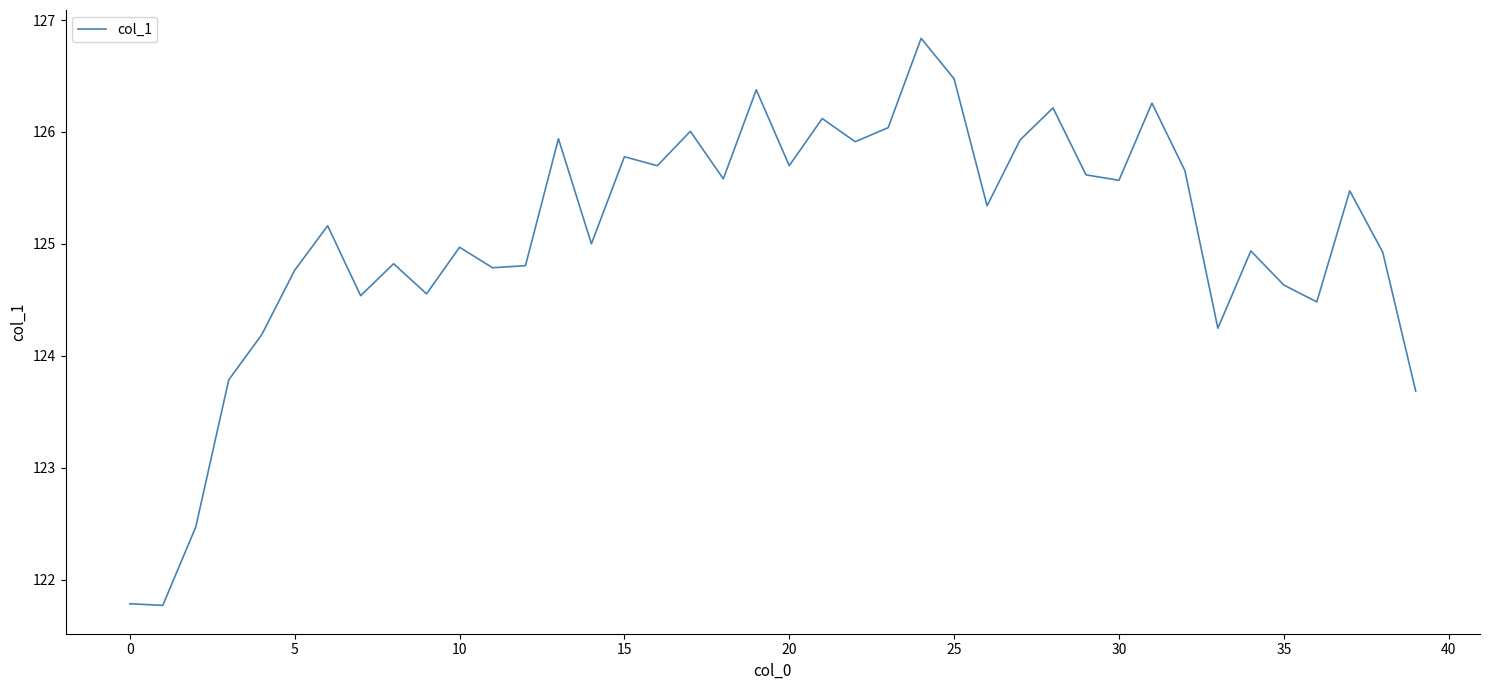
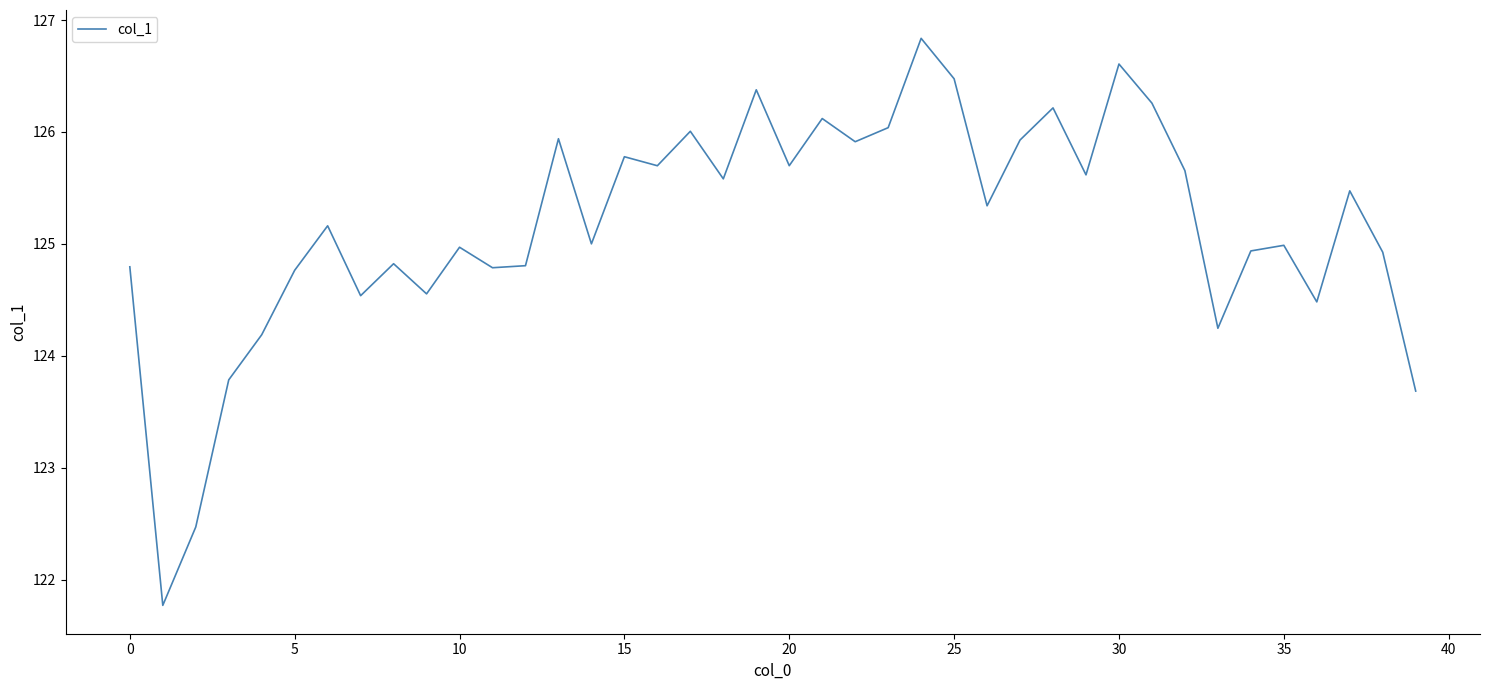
  {
-   "0": 121.79,
+   "0": 124.80,
    "5": 124.76,
    "10": 124.97,
    "15": 125.78,
    "20": 125.70,
    "25": 126.48,
-   "30": 125.57,
-   "35": 124.63
+   "30": 126.61,
+   "35": 124.99
  }
